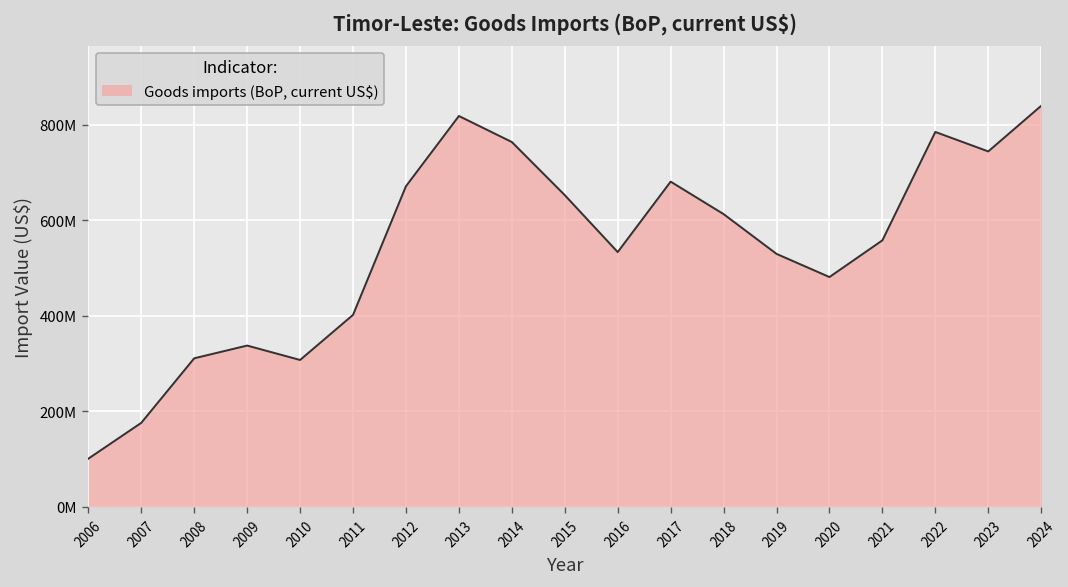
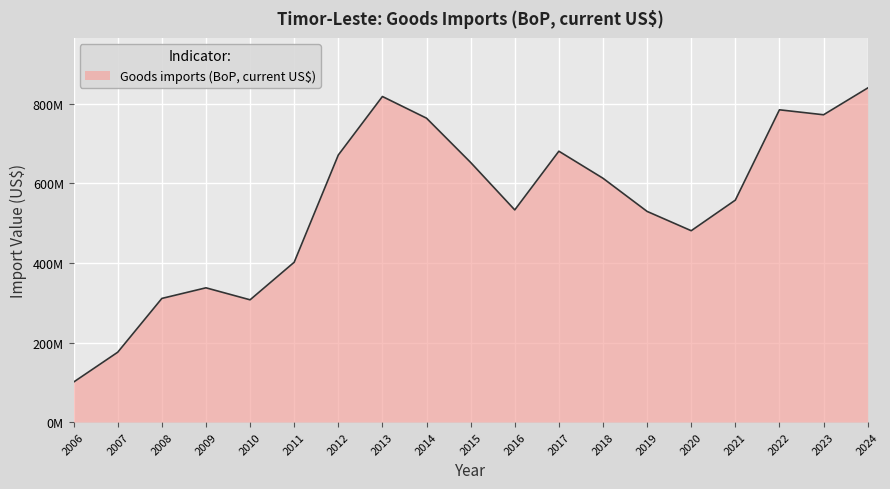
  {
    "2006": 100000000,
    "2007": 180000000,
    "2008": 310000000,
    "2009": 340000000,
    "2010": 310000000,
    "2011": 400000000,
    "2012": 670000000,
    "2013": 820000000,
    "2014": 760000000,
    "2015": 650000000,
    "2016": 530000000,
    "2017": 680000000,
    "2018": 610000000,
    "2019": 530000000,
    "2020": 480000000,
    "2021": 560000000,
    "2022": 790000000,
-   "2023": 740000000,
+   "2023": 770000000,
    "2024": 840000000
  }
